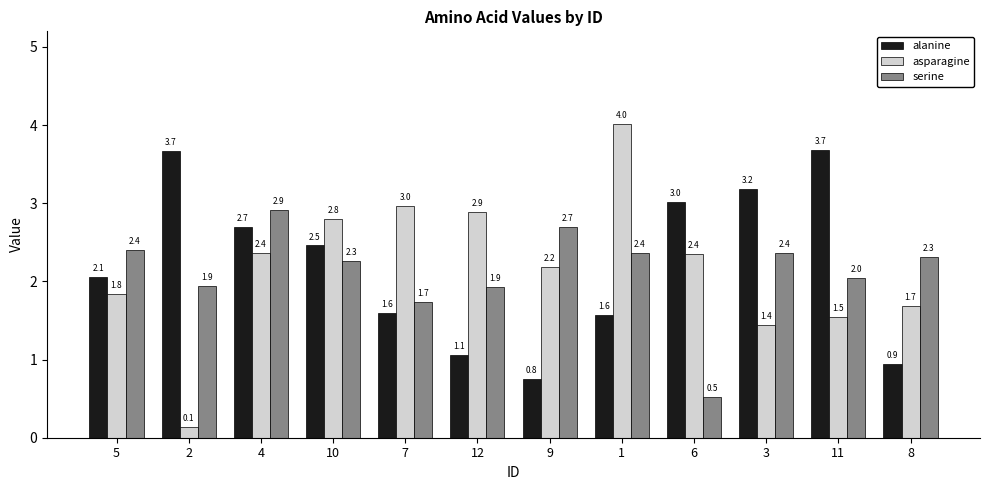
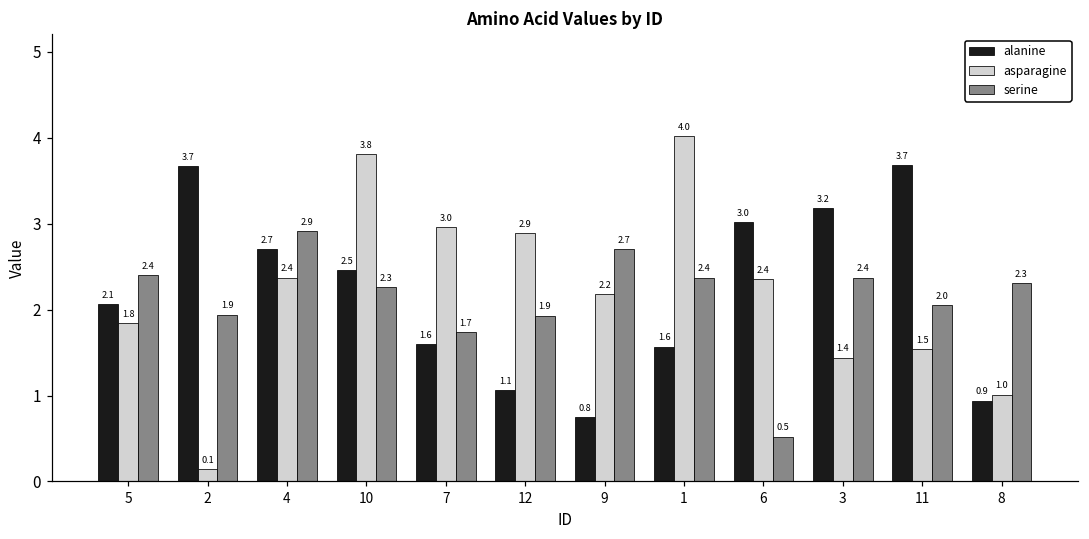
  {
    "alanine": {
      "5": 2.1,
      "2": 3.7,
      "4": 2.7,
      "10": 2.5,
      "7": 1.6,
      "12": 1.1,
      "9": 0.8,
      "1": 1.6,
      "6": 3.0,
      "3": 3.2,
      "11": 3.7,
      "8": 0.9
    },
    "asparagine": {
      "5": 1.8,
      "2": 0.1,
      "4": 2.4,
-     "10": 2.8,
+     "10": 3.8,
      "7": 3.0,
      "12": 2.9,
      "9": 2.2,
      "1": 4.0,
      "6": 2.4,
      "3": 1.4,
      "11": 1.5,
-     "8": 1.7
+     "8": 1.0
    },
    "serine": {
      "5": 2.4,
      "2": 1.9,
      "4": 2.9,
      "10": 2.3,
      "7": 1.7,
      "12": 1.9,
      "9": 2.7,
      "1": 2.4,
      "6": 0.5,
      "3": 2.4,
      "11": 2.0,
      "8": 2.3
    }
  }
